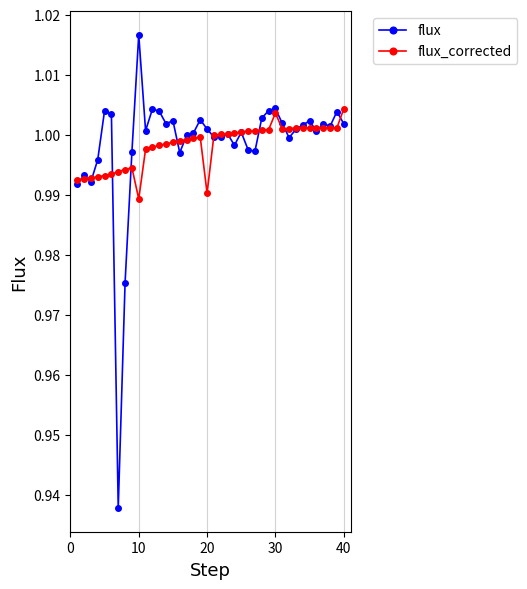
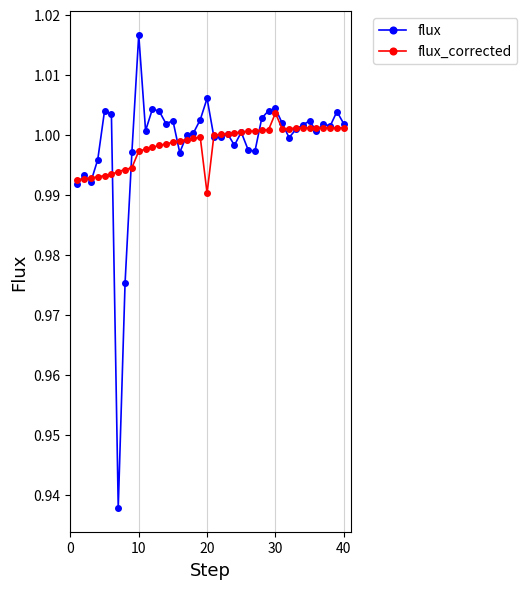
  {
    "flux": {
      "10": 1.017,
-     "20": 1.001,
+     "20": 1.006,
      "30": 1.004,
      "40": 1.002
    },
    "flux_corrected": {
-     "10": 0.989,
+     "10": 0.997,
      "20": 0.990,
      "30": 1.004,
-     "40": 1.004
+     "40": 1.001
    }
  }
